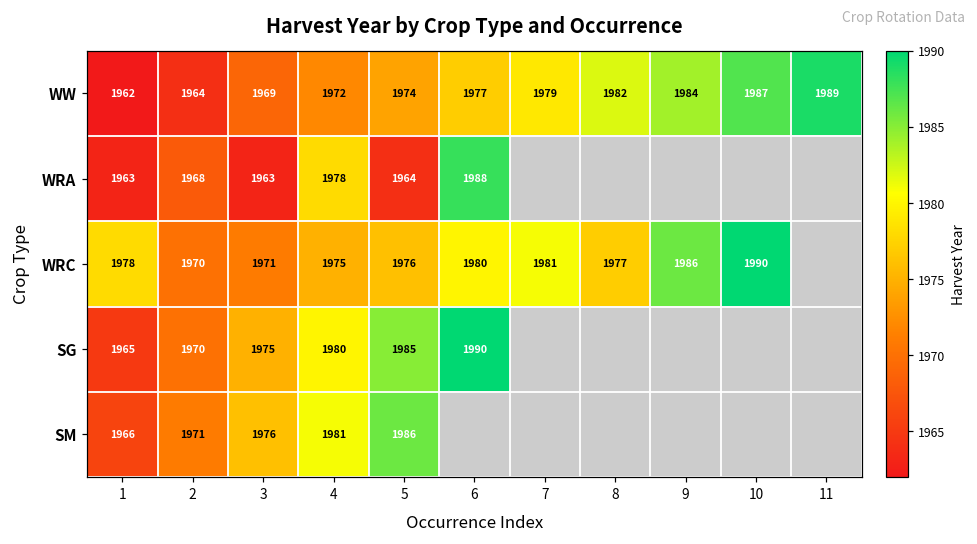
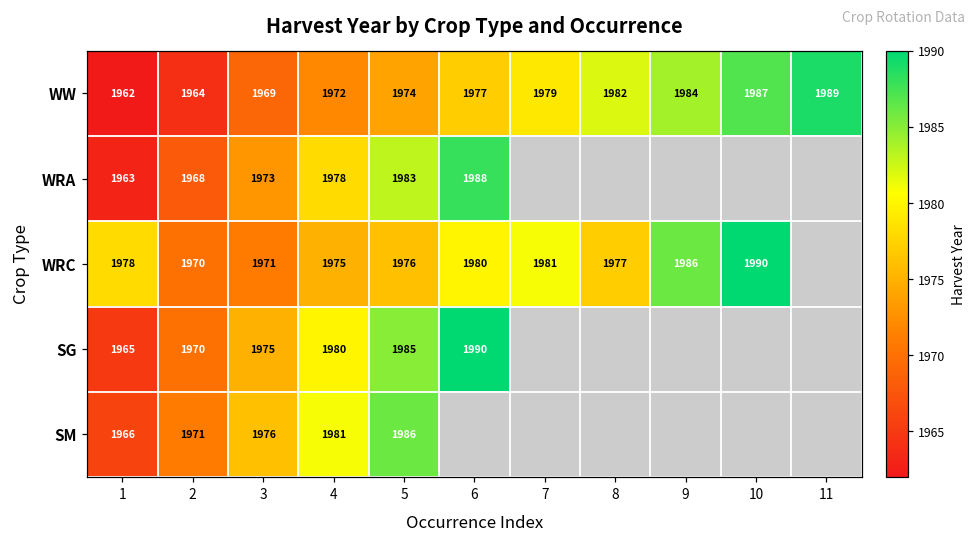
  {
    "WW": {
      "1": 1962,
      "2": 1964,
      "3": 1969,
      "4": 1972,
      "5": 1974,
      "6": 1977,
      "7": 1979,
      "8": 1982,
      "9": 1984,
      "10": 1987,
      "11": 1989
    },
    "WRA": {
      "1": 1963,
      "2": 1968,
-     "3": 1963,
+     "3": 1973,
      "4": 1978,
-     "5": 1964,
+     "5": 1983,
      "6": 1988
    },
    "WRC": {
      "1": 1978,
      "2": 1970,
      "3": 1971,
      "4": 1975,
      "5": 1976,
      "6": 1980,
      "7": 1981,
      "8": 1977,
      "9": 1986,
      "10": 1990
    },
    "SG": {
      "1": 1965,
      "2": 1970,
      "3": 1975,
      "4": 1980,
      "5": 1985,
      "6": 1990
    },
    "SM": {
      "1": 1966,
      "2": 1971,
      "3": 1976,
      "4": 1981,
      "5": 1986
    }
  }
